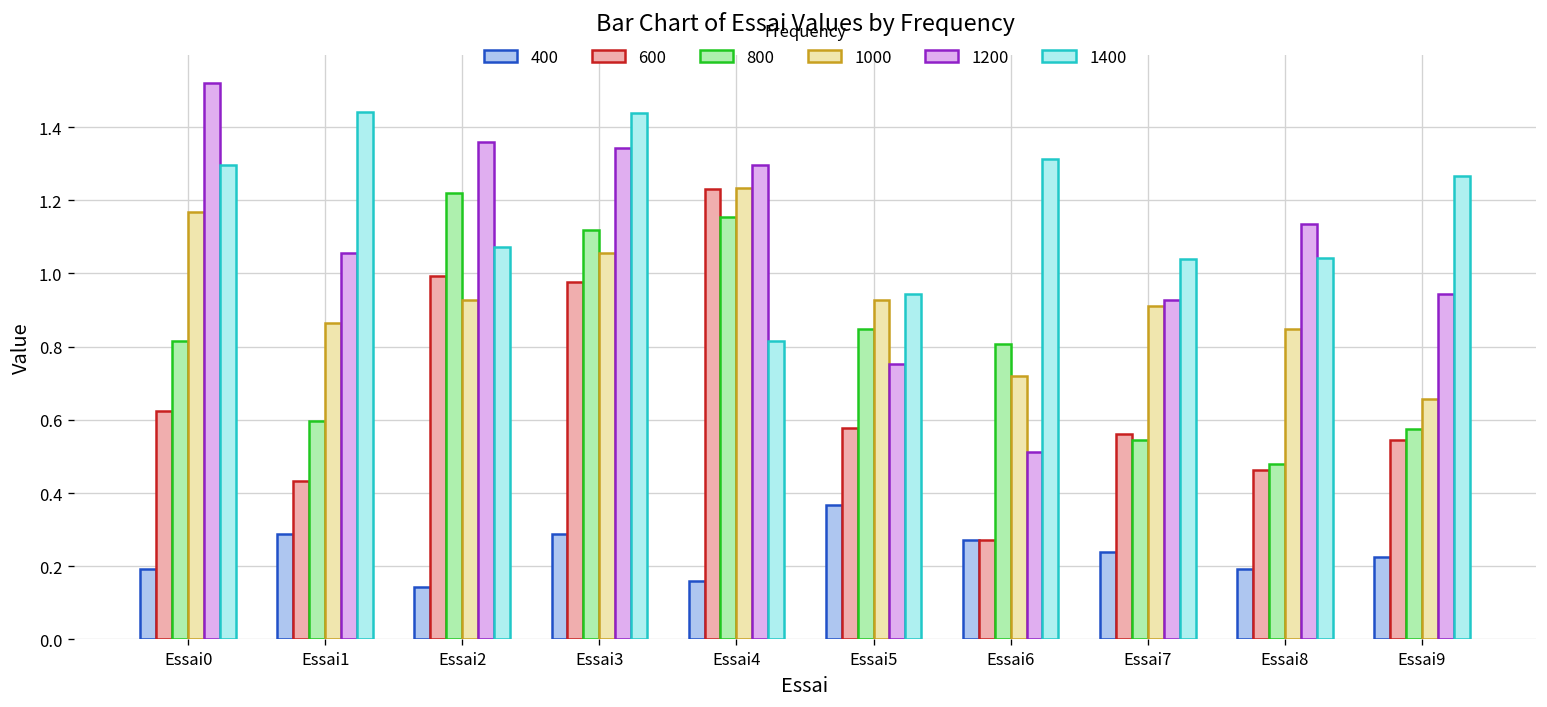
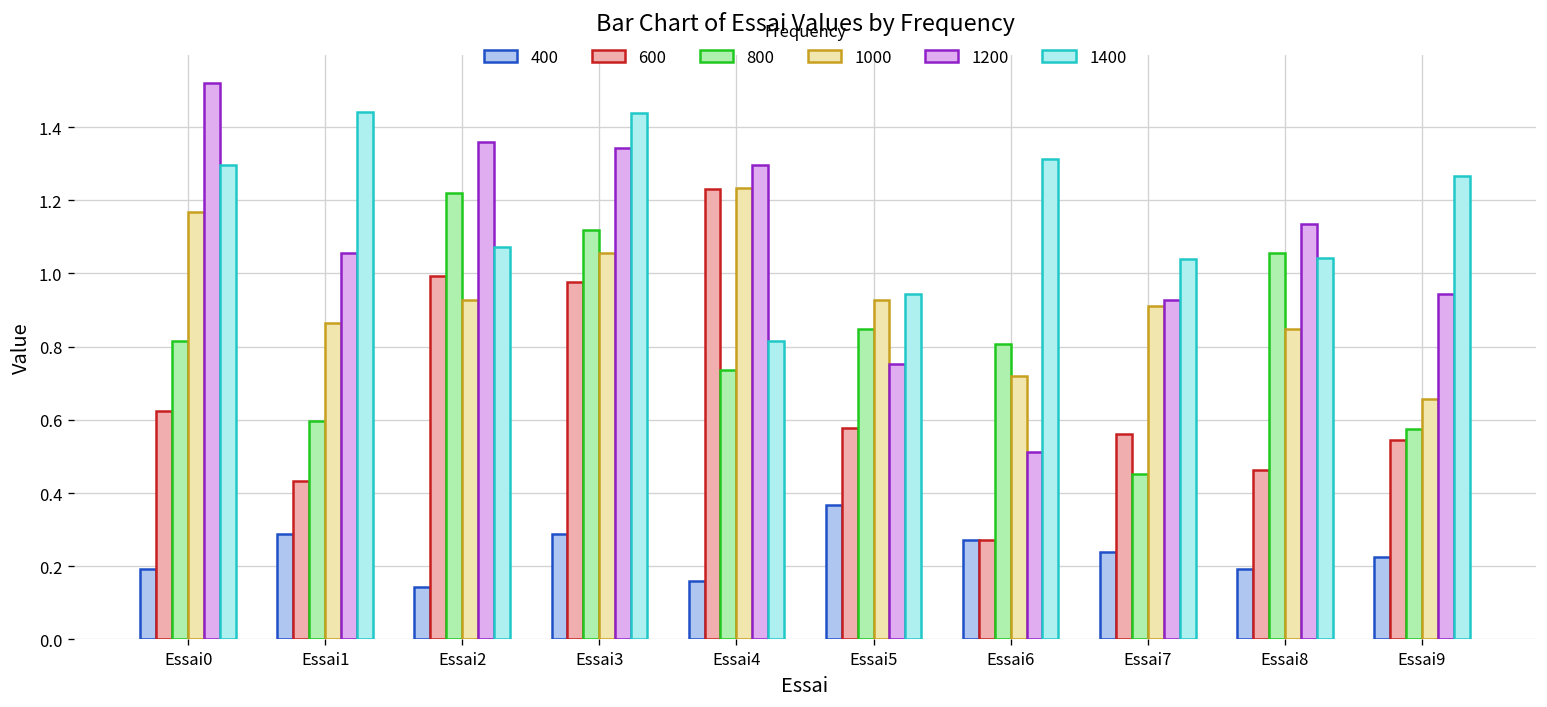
  {
    "800": {
      "Essai0": 0.82,
      "Essai1": 0.60,
      "Essai2": 1.22,
      "Essai3": 1.12,
-     "Essai4": 1.15,
+     "Essai4": 0.74,
      "Essai5": 0.85,
      "Essai6": 0.81,
-     "Essai7": 0.54,
-     "Essai8": 0.48,
+     "Essai7": 0.45,
+     "Essai8": 1.06,
      "Essai9": 0.58
    }
  }
